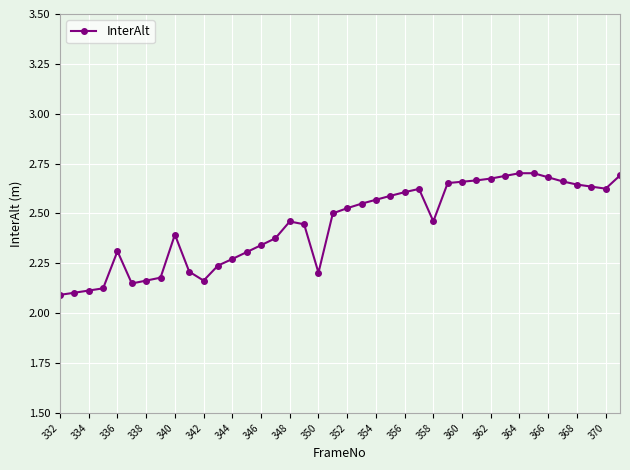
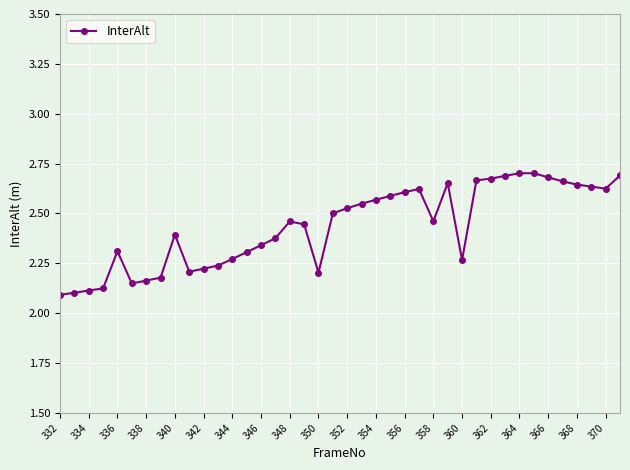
  {
    "332": 2.09,
    "334": 2.11,
    "336": 2.31,
    "338": 2.16,
    "340": 2.39,
-   "342": 2.16,
+   "342": 2.22,
    "344": 2.27,
    "346": 2.34,
    "348": 2.46,
    "350": 2.20,
    "352": 2.53,
    "354": 2.57,
    "356": 2.61,
    "358": 2.46,
-   "360": 2.66,
+   "360": 2.27,
    "362": 2.68,
    "364": 2.70,
    "366": 2.68,
    "368": 2.65,
    "370": 2.62
  }
